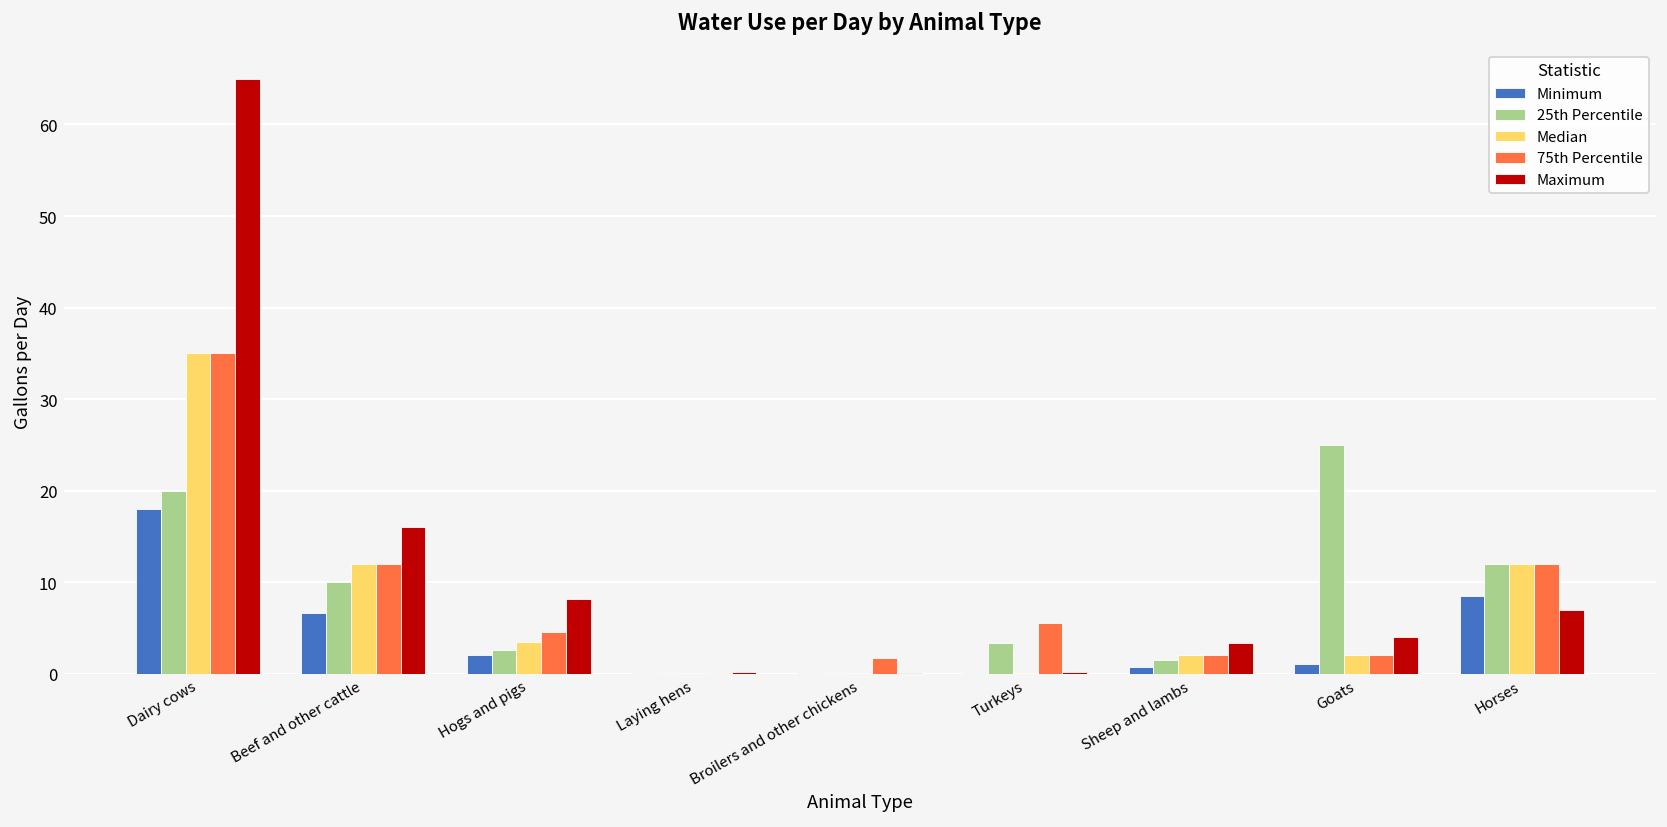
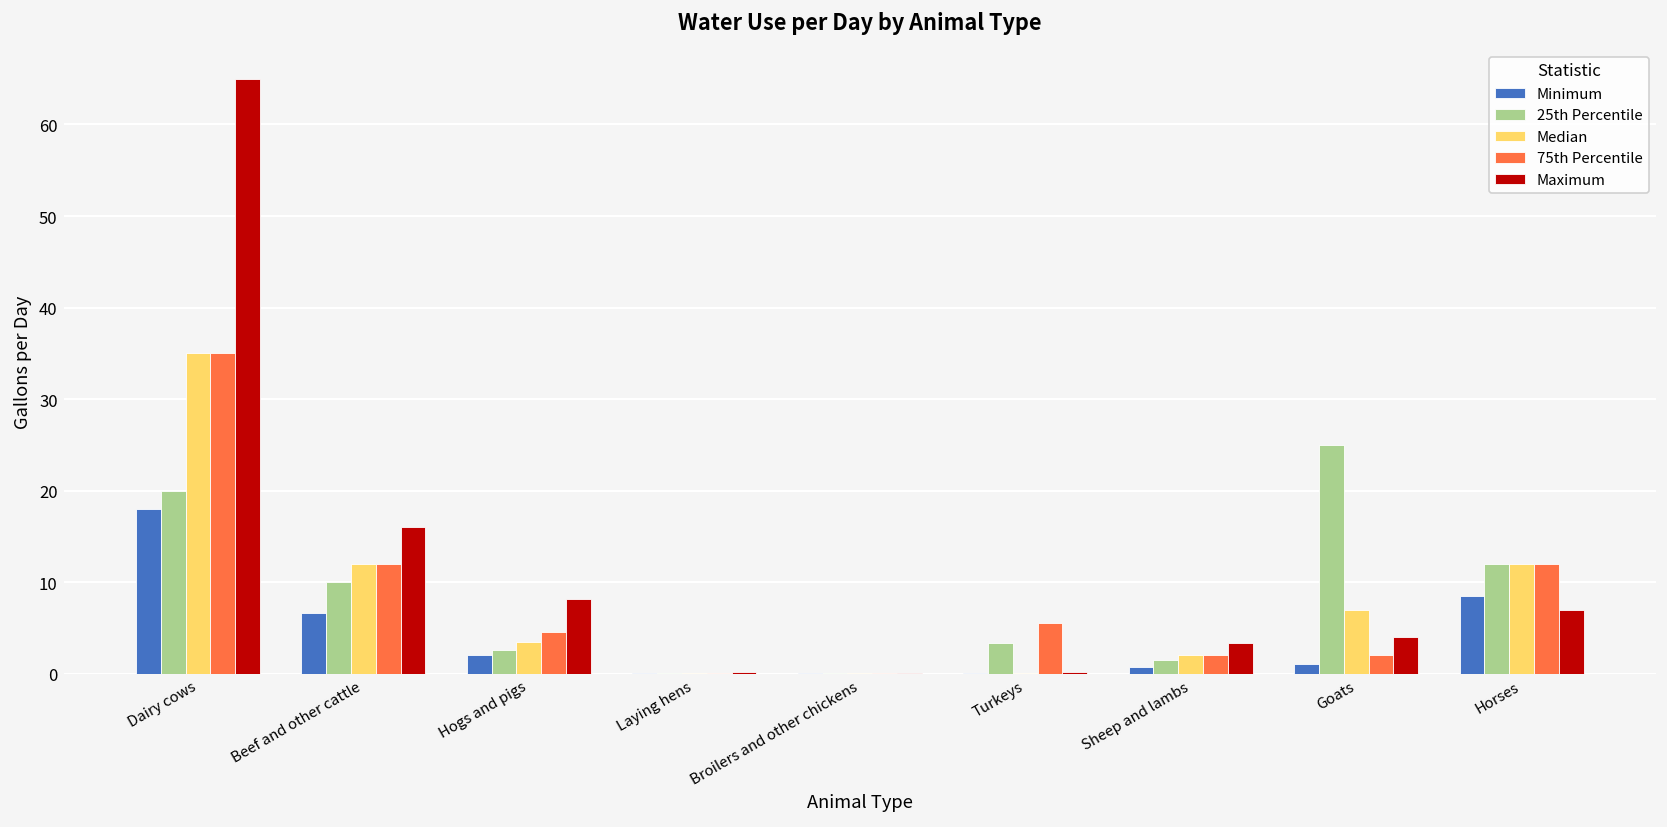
  {
    "Minimum": {
      "Dairy cows": 18,
      "Beef and other cattle": 7,
      "Hogs and pigs": 2,
      "Sheep and lambs": 1,
      "Goats": 1,
      "Horses": 9
    },
    "25th Percentile": {
      "Dairy cows": 20,
      "Beef and other cattle": 10,
      "Hogs and pigs": 3,
      "Turkeys": 3,
      "Sheep and lambs": 2,
      "Goats": 25,
      "Horses": 12
    },
    "Median": {
      "Dairy cows": 35,
      "Beef and other cattle": 12,
      "Hogs and pigs": 4,
      "Sheep and lambs": 2,
-     "Goats": 2,
+     "Goats": 7,
      "Horses": 12
    },
    "75th Percentile": {
      "Dairy cows": 35,
      "Beef and other cattle": 12,
      "Hogs and pigs": 5,
-     "Broilers and other chickens": 2,
+     "Broilers and other chickens": 0,
      "Turkeys": 6,
      "Sheep and lambs": 2,
      "Goats": 2,
      "Horses": 12
    },
    "Maximum": {
      "Dairy cows": 65,
      "Beef and other cattle": 16,
      "Hogs and pigs": 8,
      "Sheep and lambs": 3,
      "Goats": 4,
      "Horses": 7
    }
  }
